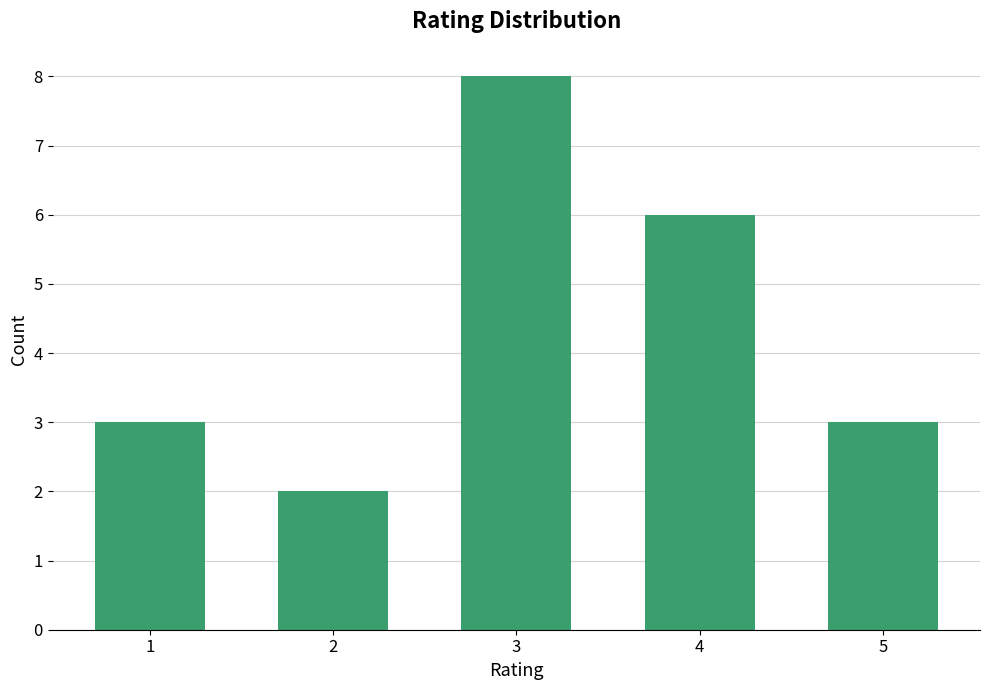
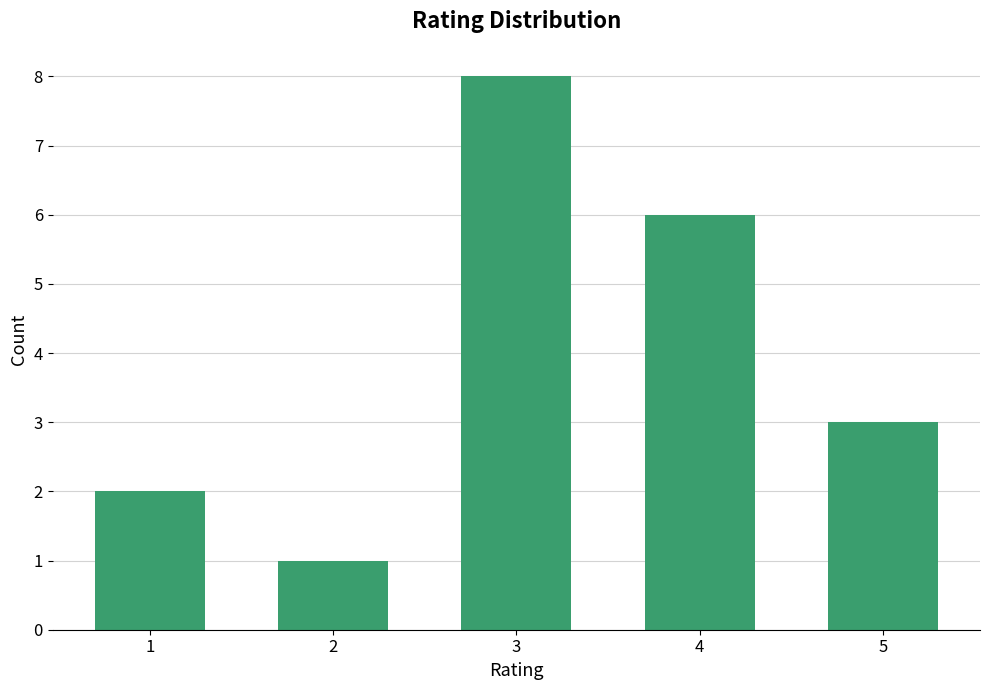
  {
-   "1": 3,
-   "2": 2,
+   "1": 2,
+   "2": 1,
    "3": 8,
    "4": 6,
    "5": 3
  }
